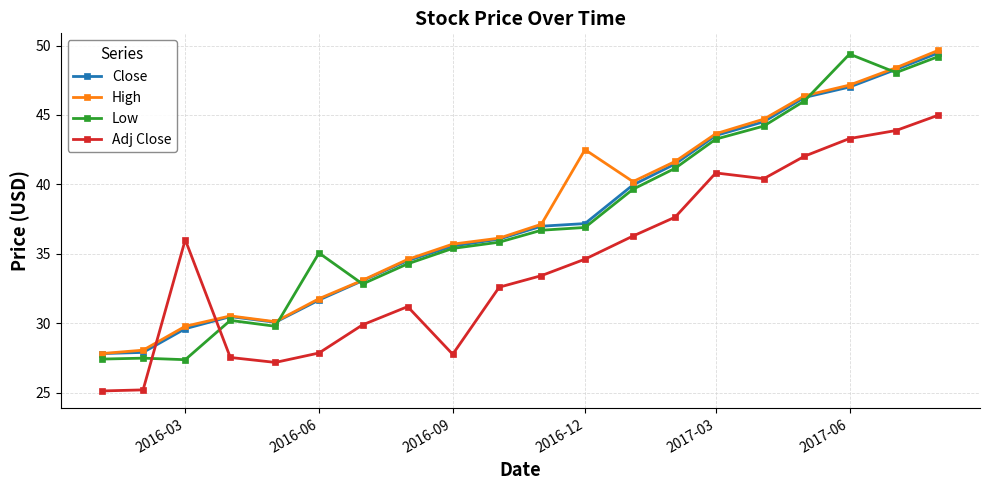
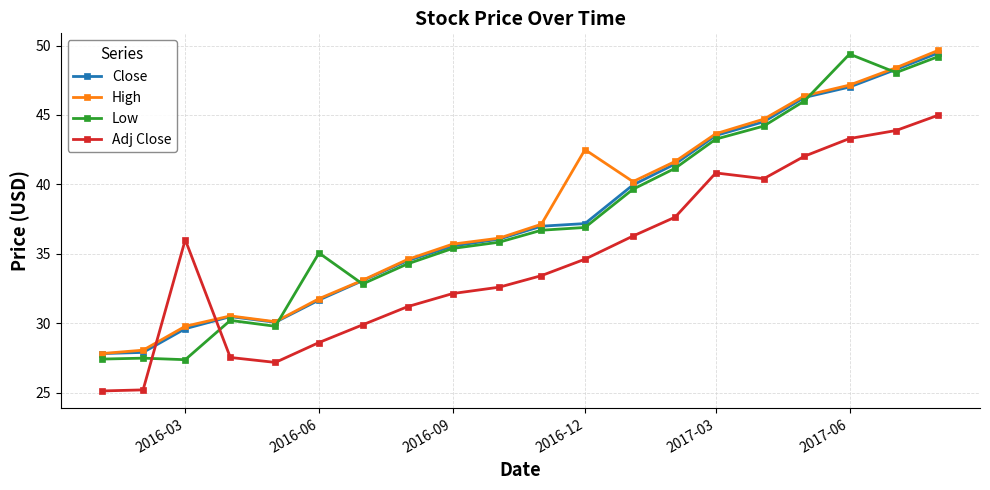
  {
    "Close": {
      "2016-12": 37.2
    },
    "High": {
      "2016-12": 42.5
    },
    "Low": {
      "2016-03": 27.4,
      "2016-06": 35.1,
      "2016-12": 36.9,
      "2017-03": 43.3,
      "2017-06": 49.4
    },
    "Adj Close": {
      "2016-03": 36.0,
-     "2016-06": 27.9,
-     "2016-09": 27.8,
+     "2016-06": 28.6,
+     "2016-09": 32.1,
      "2016-12": 34.6,
      "2017-03": 40.8,
      "2017-06": 43.3
    }
  }
